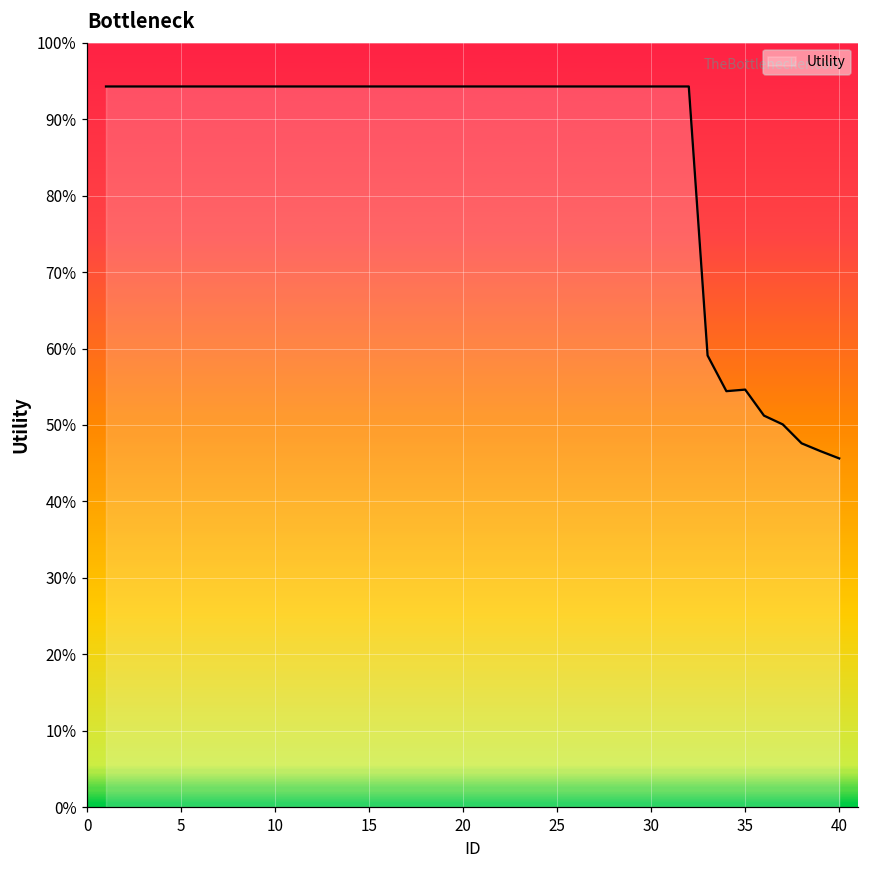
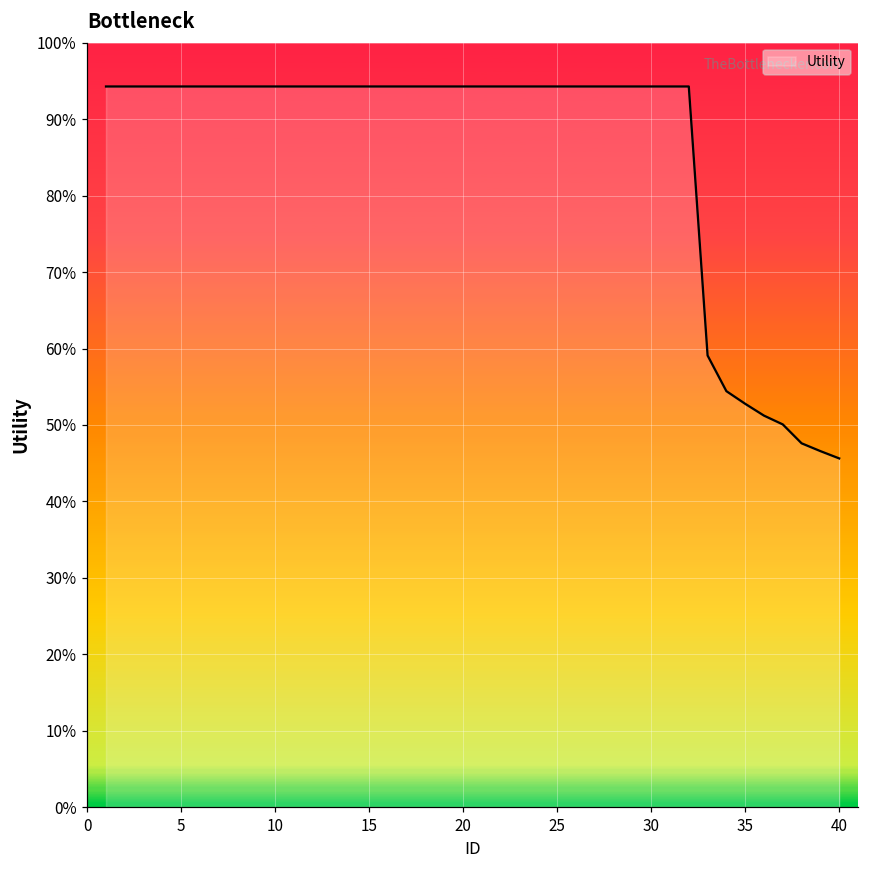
  {
    "5": "94%",
    "10": "94%",
    "15": "94%",
    "20": "94%",
    "25": "94%",
    "30": "94%",
-   "35": "55%",
+   "35": "53%",
    "40": "46%"
  }
